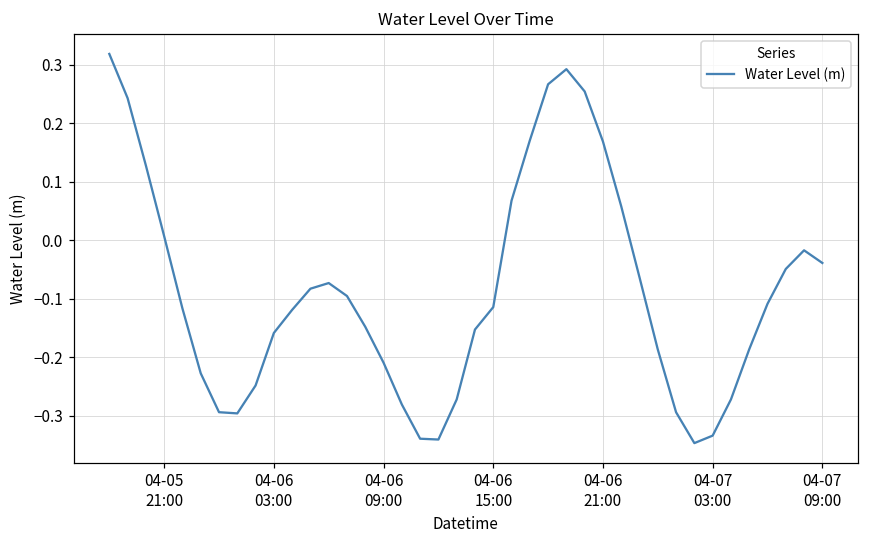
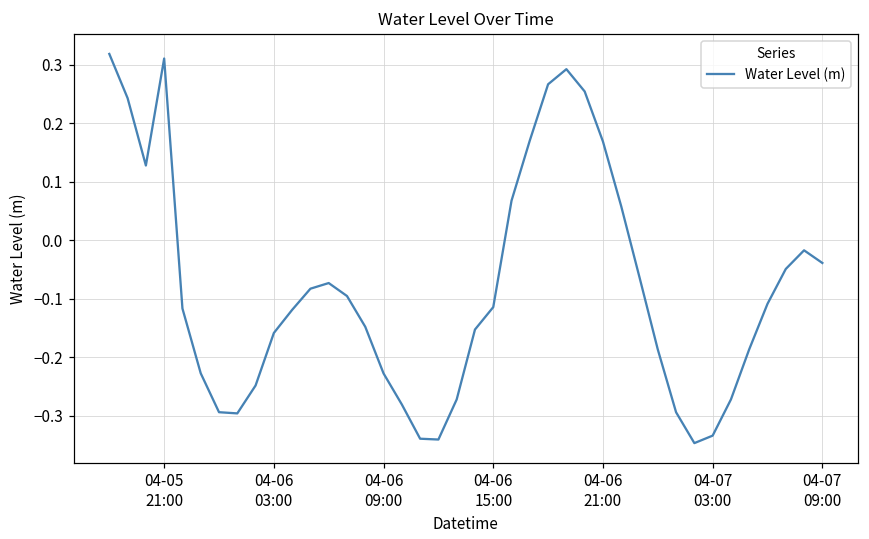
  {
-   "04-05 21:00": 0.01,
+   "04-05 21:00": 0.31,
    "04-06 03:00": -0.16,
-   "04-06 09:00": -0.21,
+   "04-06 09:00": -0.23,
    "04-06 15:00": -0.11,
    "04-06 21:00": 0.17,
    "04-07 03:00": -0.33,
    "04-07 09:00": -0.04
  }
